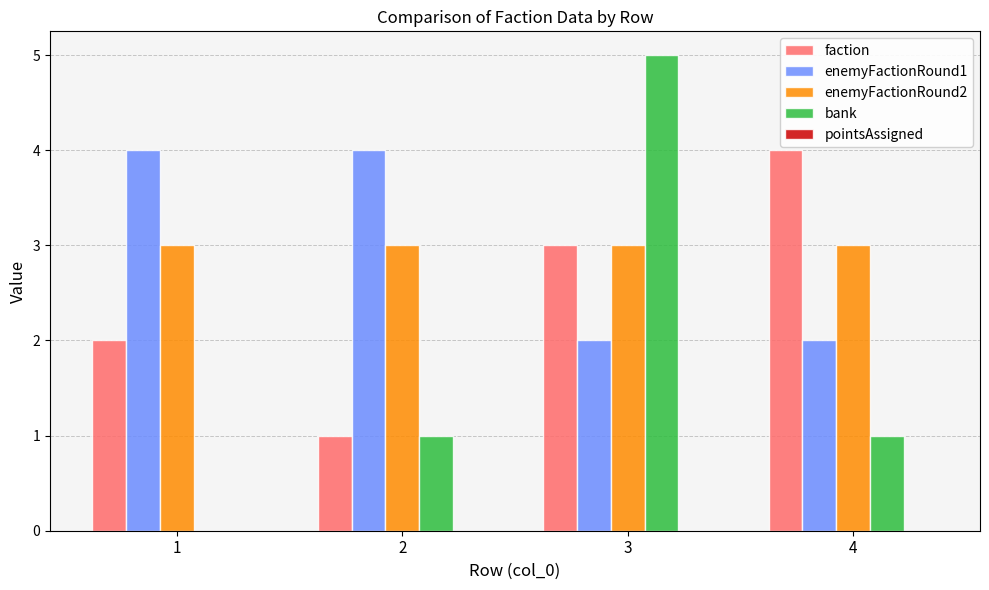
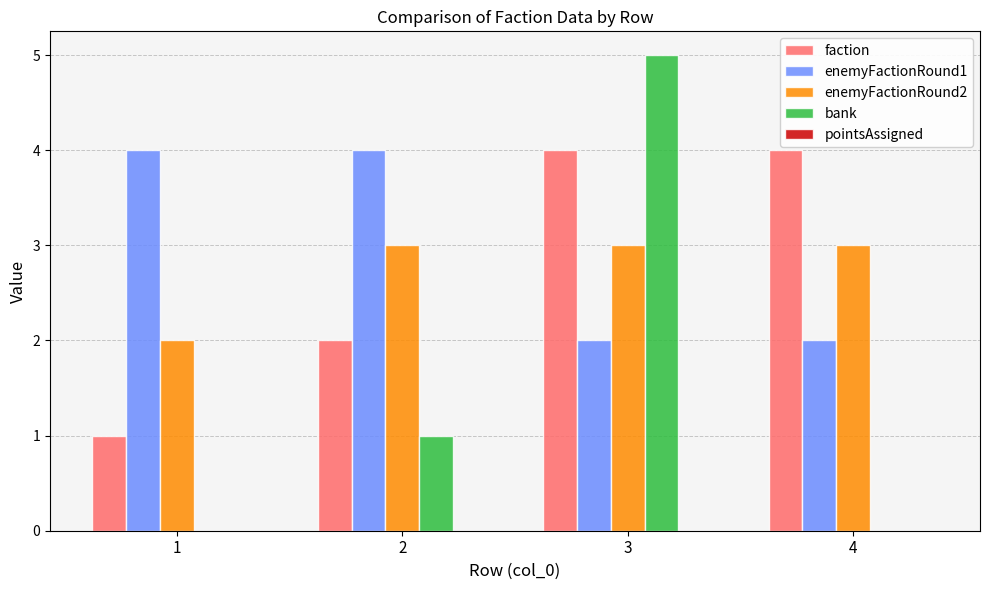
  {
    "faction": {
-     "1": 2,
-     "2": 1,
-     "3": 3,
+     "1": 1,
+     "2": 2,
+     "3": 4,
      "4": 4
    },
    "enemyFactionRound1": {
      "1": 4,
      "2": 4,
      "3": 2,
      "4": 2
    },
    "enemyFactionRound2": {
-     "1": 3,
+     "1": 2,
      "2": 3,
      "3": 3,
      "4": 3
    },
    "bank": {
      "1": 0,
      "2": 1,
      "3": 5,
-     "4": 1
+     "4": 0
    },
    "pointsAssigned": {
      "1": 0,
      "2": 0,
      "3": 0,
      "4": 0
    }
  }
